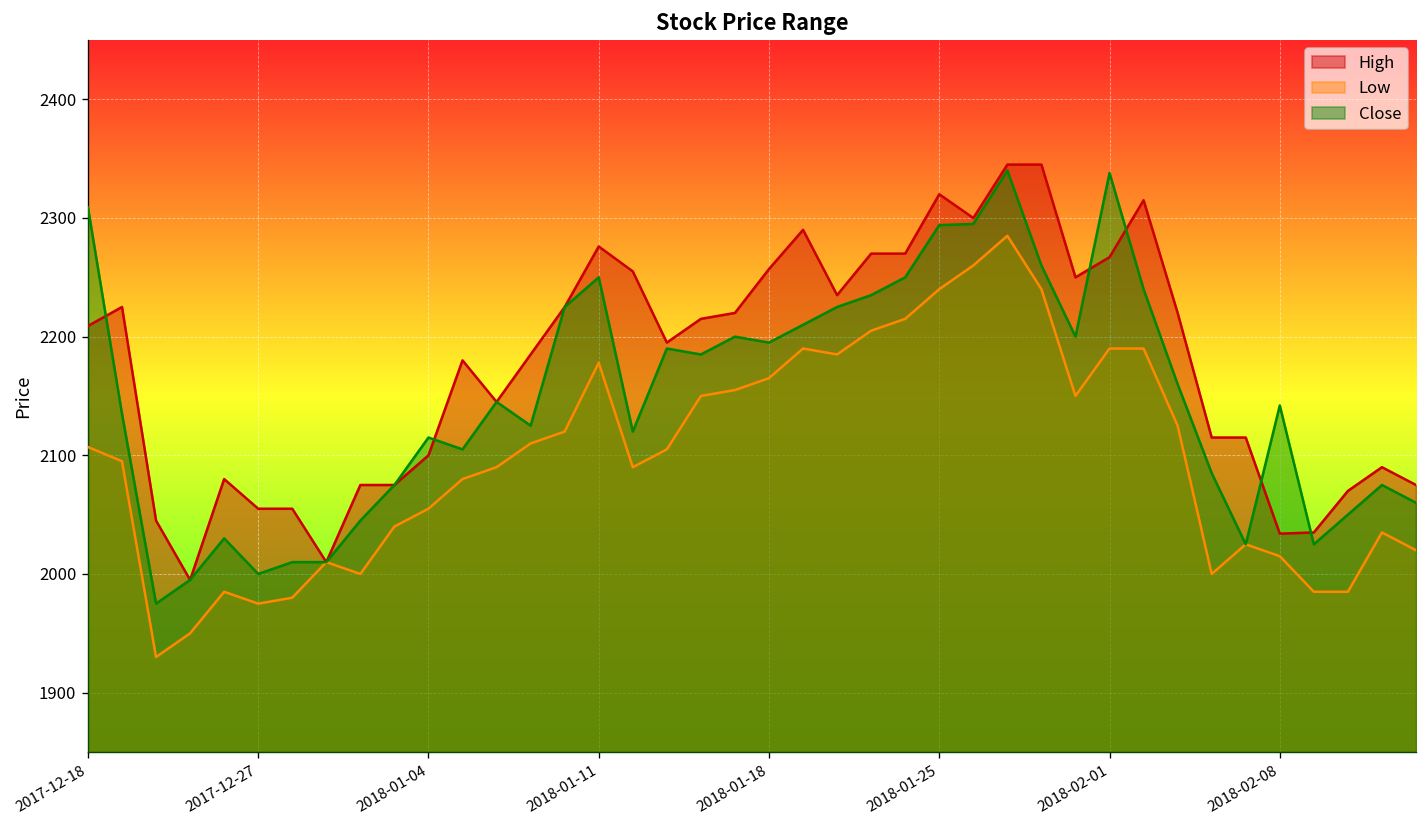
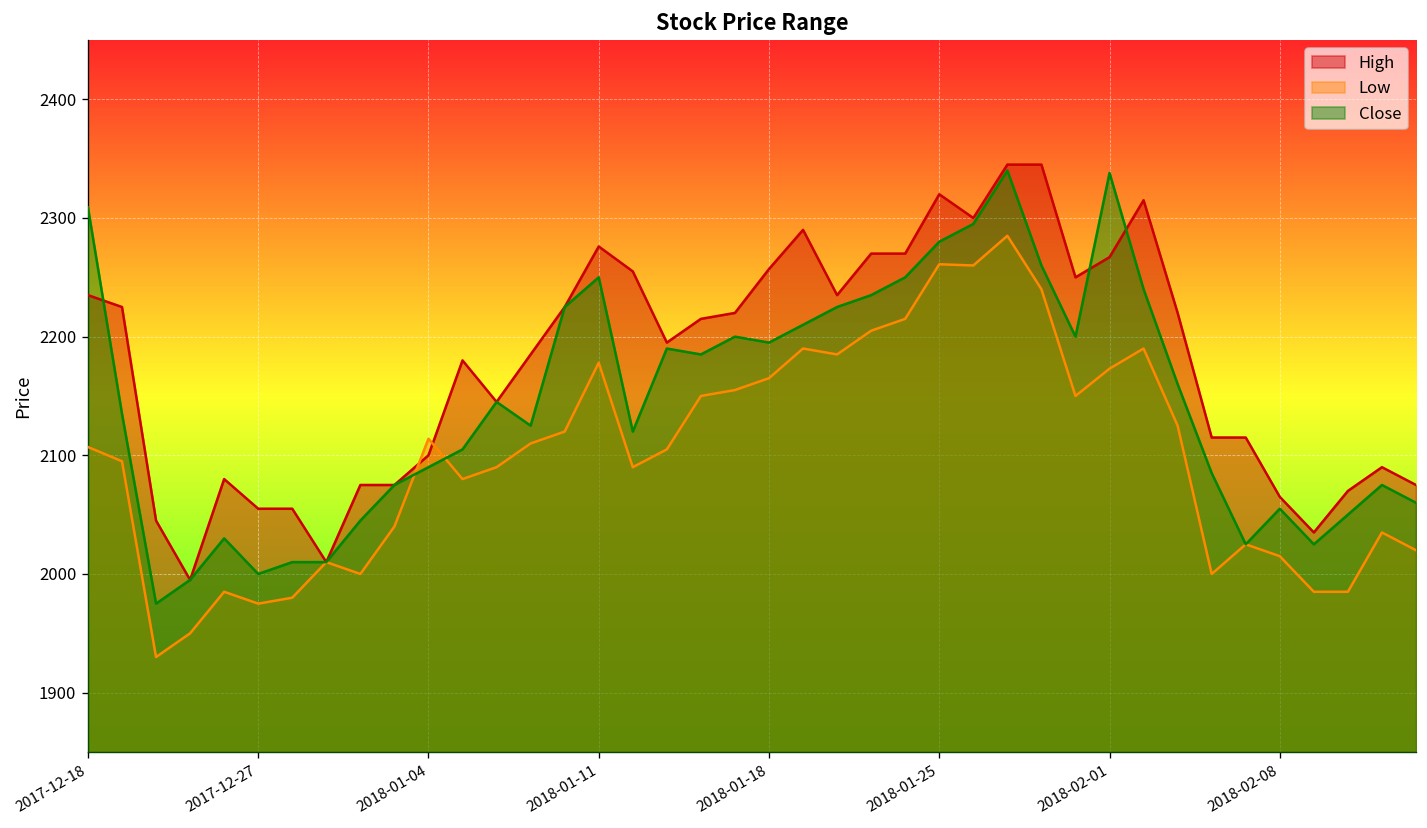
  {
    "High": {
-     "2017-12-18": 2210,
+     "2017-12-18": 2240,
      "2017-12-27": 2060,
      "2018-01-04": 2100,
      "2018-01-11": 2280,
      "2018-01-18": 2260,
      "2018-01-25": 2320,
      "2018-02-01": 2270,
-     "2018-02-08": 2030
+     "2018-02-08": 2070
    },
    "Low": {
      "2017-12-18": 2110,
      "2017-12-27": 1980,
-     "2018-01-04": 2060,
+     "2018-01-04": 2110,
      "2018-01-11": 2180,
      "2018-01-18": 2170,
-     "2018-01-25": 2240,
-     "2018-02-01": 2190,
+     "2018-01-25": 2260,
+     "2018-02-01": 2170,
      "2018-02-08": 2020
    },
    "Close": {
      "2017-12-18": 2310,
      "2017-12-27": 2000,
-     "2018-01-04": 2120,
+     "2018-01-04": 2090,
      "2018-01-11": 2250,
      "2018-01-18": 2200,
-     "2018-01-25": 2290,
+     "2018-01-25": 2280,
      "2018-02-01": 2340,
-     "2018-02-08": 2140
+     "2018-02-08": 2060
    }
  }
